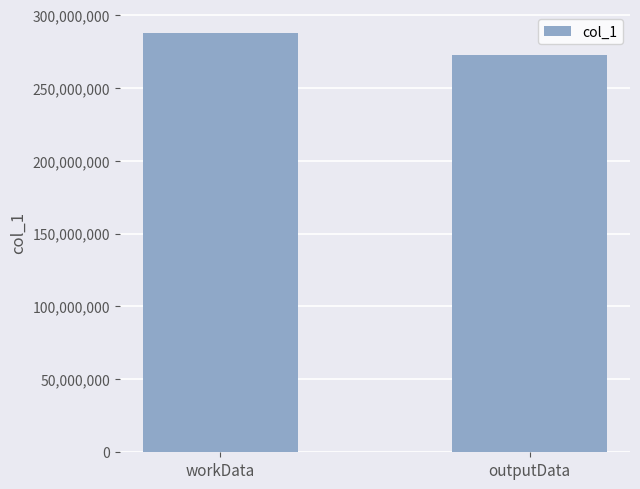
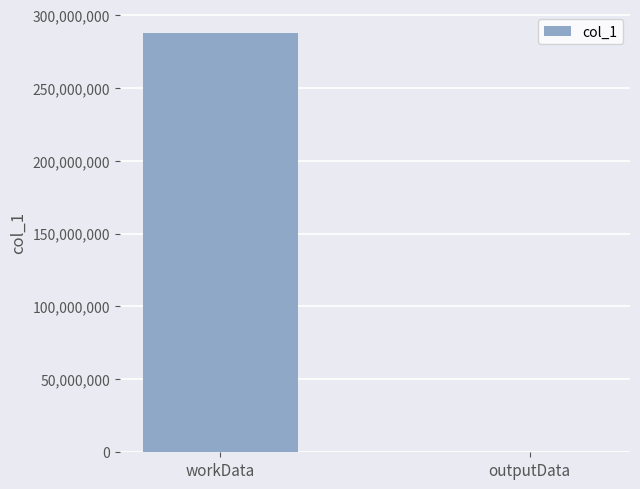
  {
    "workData": "287,000,000",
-   "outputData": "272,000,000"
+   "outputData": "0"
  }
